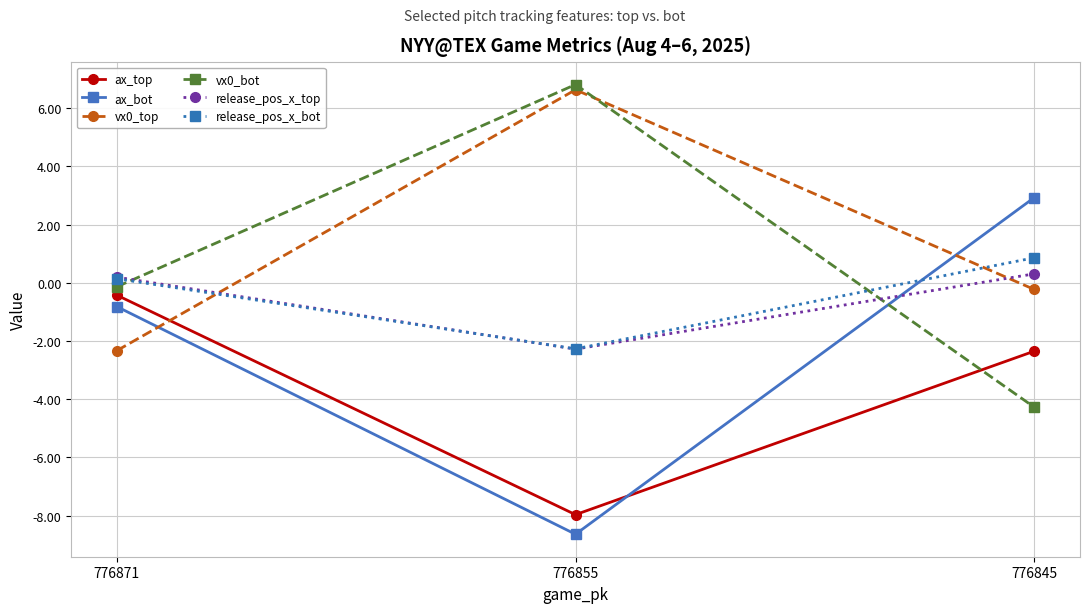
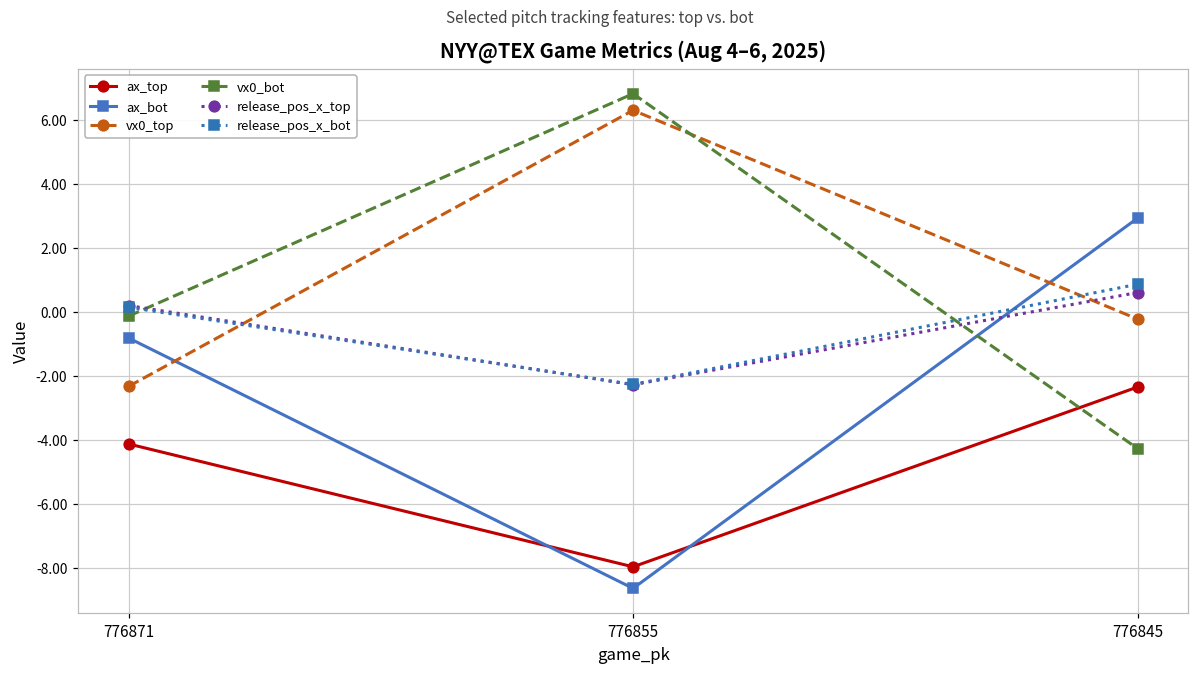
  {
    "ax_top": {
-     "776871": -0.4,
+     "776871": -4.1,
      "776855": -8.0,
      "776845": -2.3
    },
    "vx0_top": {
      "776871": -2.3,
-     "776855": 6.6,
+     "776855": 6.3,
      "776845": -0.2
    },
    "vx0_bot": {
      "776871": -0.1,
      "776855": 6.8,
      "776845": -4.3
    },
    "release_pos_x_top": {
-     "776845": 0.3
+     "776845": 0.6
    }
  }
